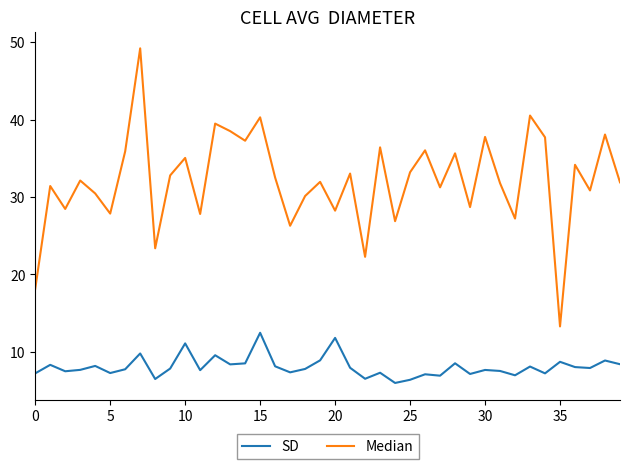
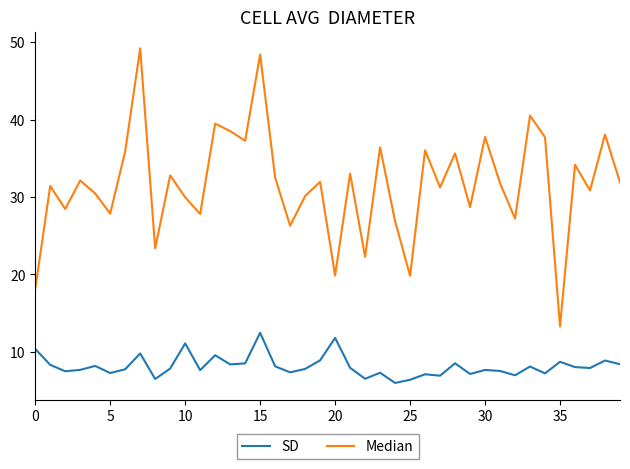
  {
    "SD": {
-     "0": 7,
+     "0": 10,
      "5": 7,
      "10": 11,
      "15": 12,
      "20": 12,
      "25": 6,
      "30": 8,
      "35": 9
    },
    "Median": {
      "0": 18,
      "5": 28,
-     "10": 35,
-     "15": 40,
-     "20": 28,
-     "25": 33,
+     "10": 30,
+     "15": 48,
+     "20": 20,
+     "25": 20,
      "30": 38,
      "35": 13
    }
  }
